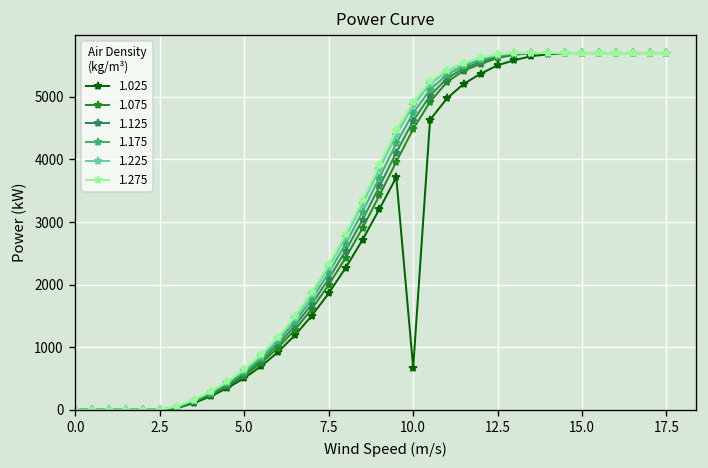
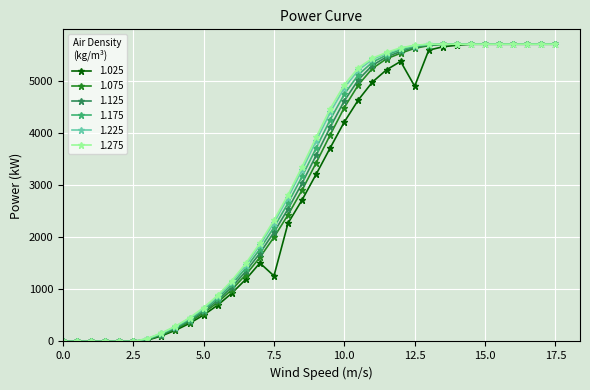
  {
    "1.025": {
-     "7.5": 1900,
-     "10.0": 700,
-     "12.5": 5500
+     "7.5": 1300,
+     "10.0": 4200,
+     "12.5": 4900
    },
    "1.225": {
      "10.0": 4900
    },
    "1.275": {
      "10.0": 4900
    }
  }
